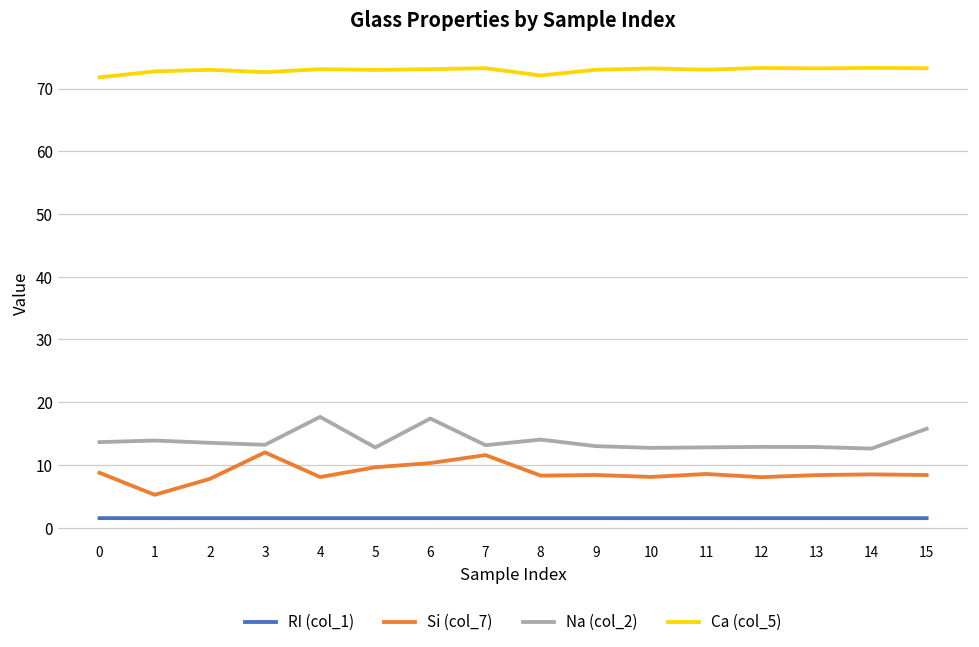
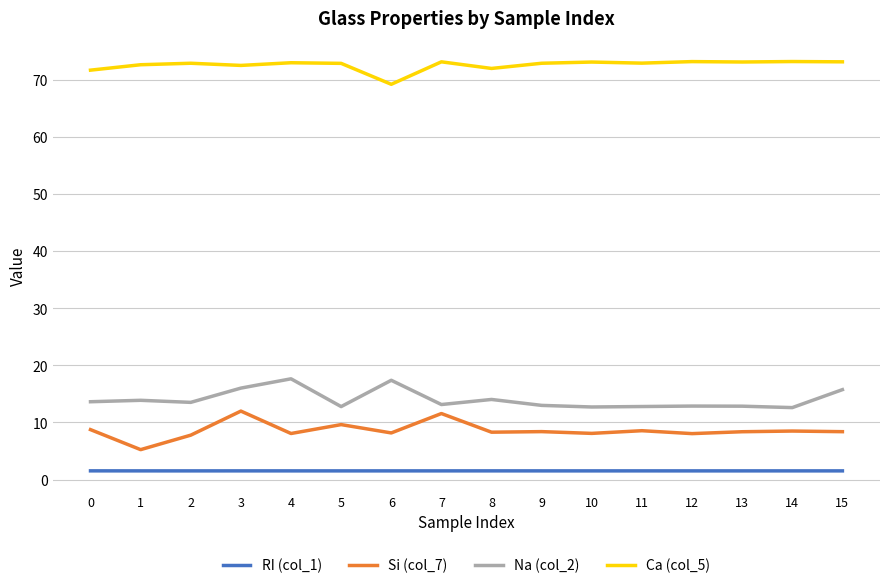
  {
    "RI (col_1)": {
      "0": 2,
      "1": 2,
      "2": 2,
      "3": 2,
      "4": 2,
      "5": 2,
      "6": 2,
      "7": 2,
      "8": 2,
      "9": 2,
      "10": 2,
      "11": 2,
      "12": 2,
      "13": 2,
      "14": 2,
      "15": 2
    },
    "Si (col_7)": {
      "0": 9,
      "1": 5,
      "2": 8,
      "3": 12,
      "4": 8,
      "5": 10,
-     "6": 10,
+     "6": 8,
      "7": 12,
      "8": 8,
      "9": 8,
      "10": 8,
      "11": 9,
      "12": 8,
      "13": 8,
      "14": 9,
      "15": 8
    },
    "Na (col_2)": {
      "0": 14,
      "1": 14,
      "2": 14,
-     "3": 13,
+     "3": 16,
      "4": 18,
      "5": 13,
      "6": 17,
      "7": 13,
      "8": 14,
      "9": 13,
      "10": 13,
      "11": 13,
      "12": 13,
      "13": 13,
      "14": 13,
      "15": 16
    },
    "Ca (col_5)": {
      "0": 72,
      "1": 73,
      "2": 73,
      "3": 73,
      "4": 73,
      "5": 73,
-     "6": 73,
+     "6": 69,
      "7": 73,
      "8": 72,
      "9": 73,
      "10": 73,
      "11": 73,
      "12": 73,
      "13": 73,
      "14": 73,
      "15": 73
    }
  }
